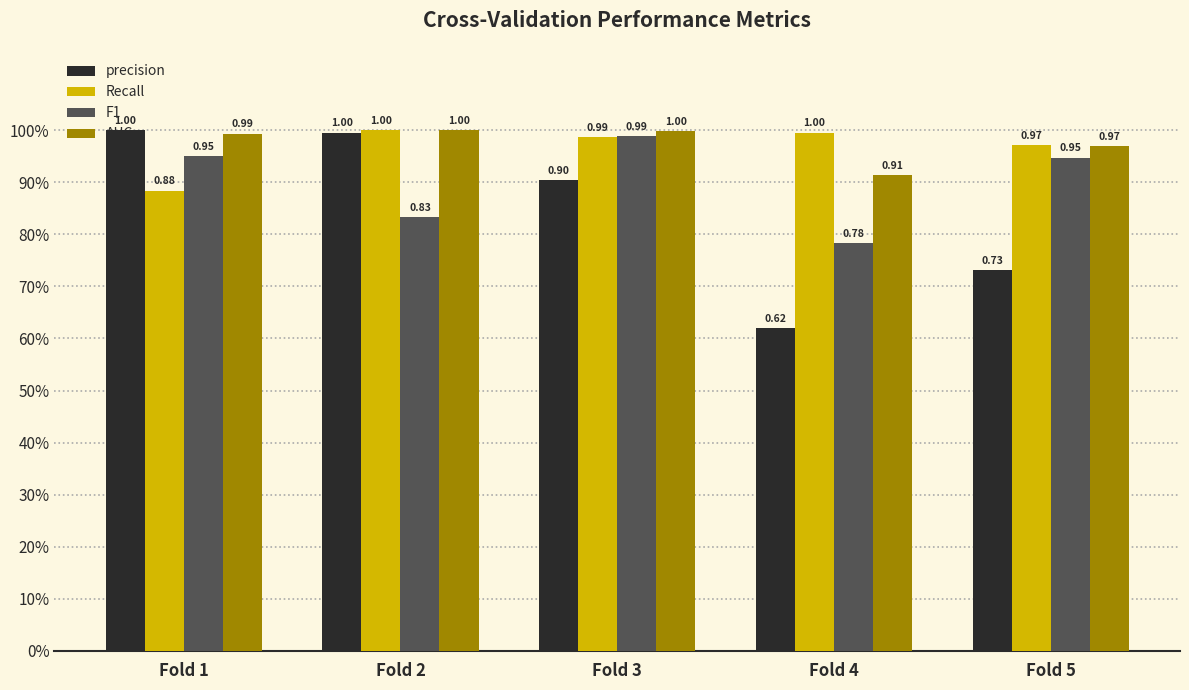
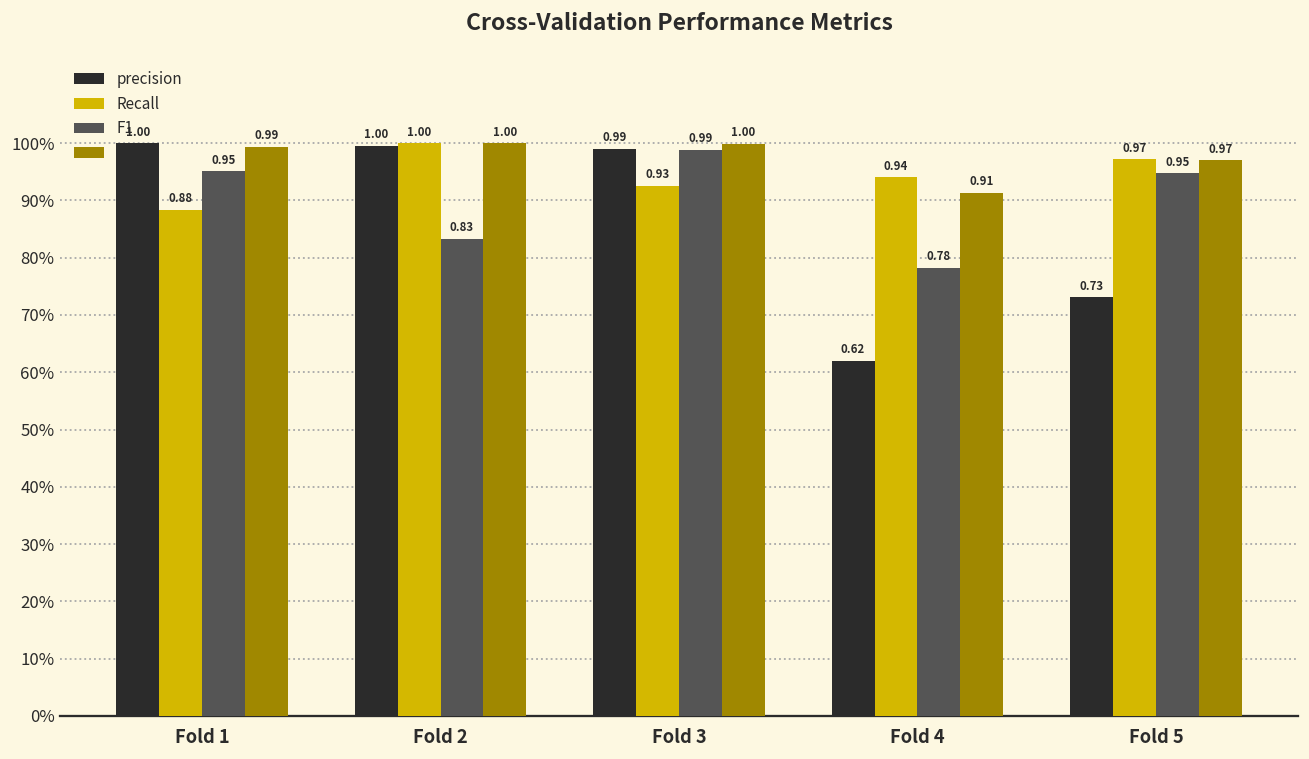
  {
    "precision": {
      "Fold 1": 1.00,
      "Fold 2": 1.00,
-     "Fold 3": 0.90,
+     "Fold 3": 0.99,
      "Fold 4": 0.62,
      "Fold 5": 0.73
    },
    "Recall": {
      "Fold 1": 0.88,
      "Fold 2": 1.00,
-     "Fold 3": 0.99,
-     "Fold 4": 1.00,
+     "Fold 3": 0.93,
+     "Fold 4": 0.94,
      "Fold 5": 0.97
    },
    "F1": {
      "Fold 1": 0.95,
      "Fold 2": 0.83,
      "Fold 3": 0.99,
      "Fold 4": 0.78,
      "Fold 5": 0.95
    }
  }
